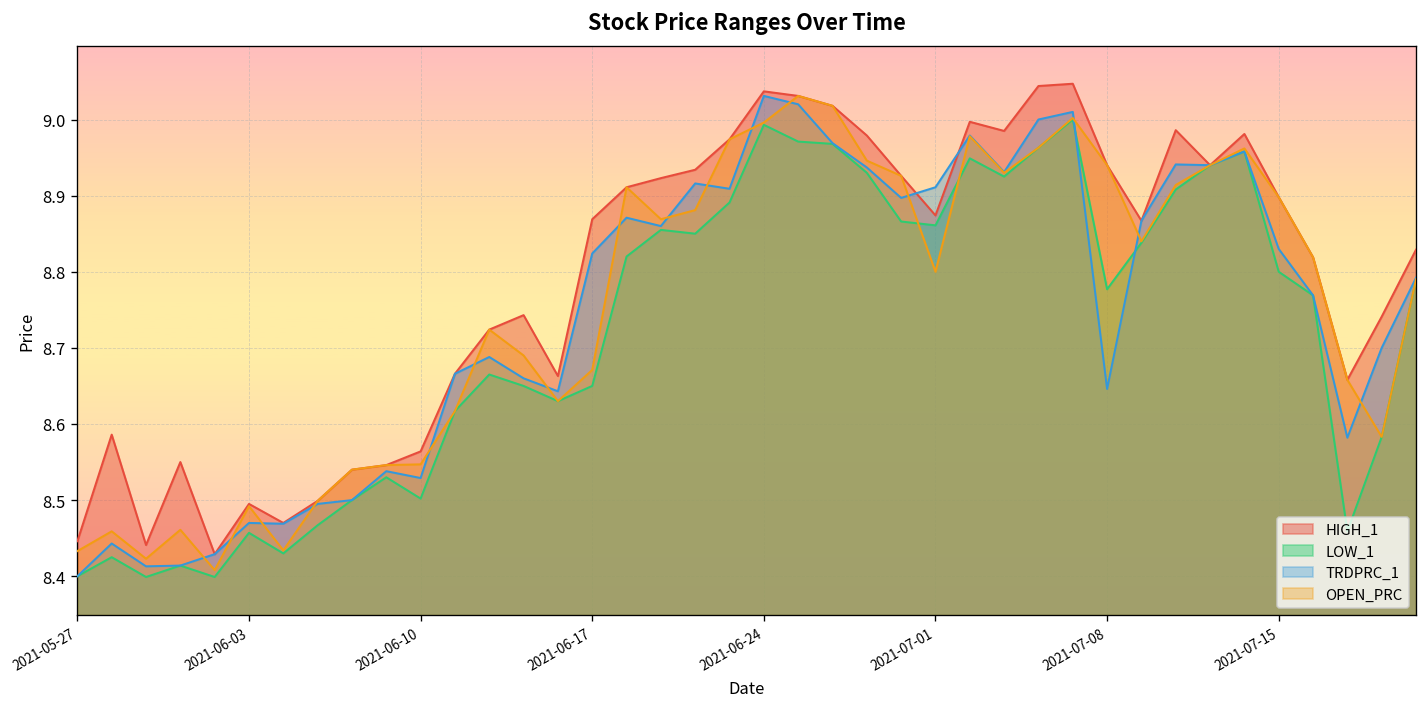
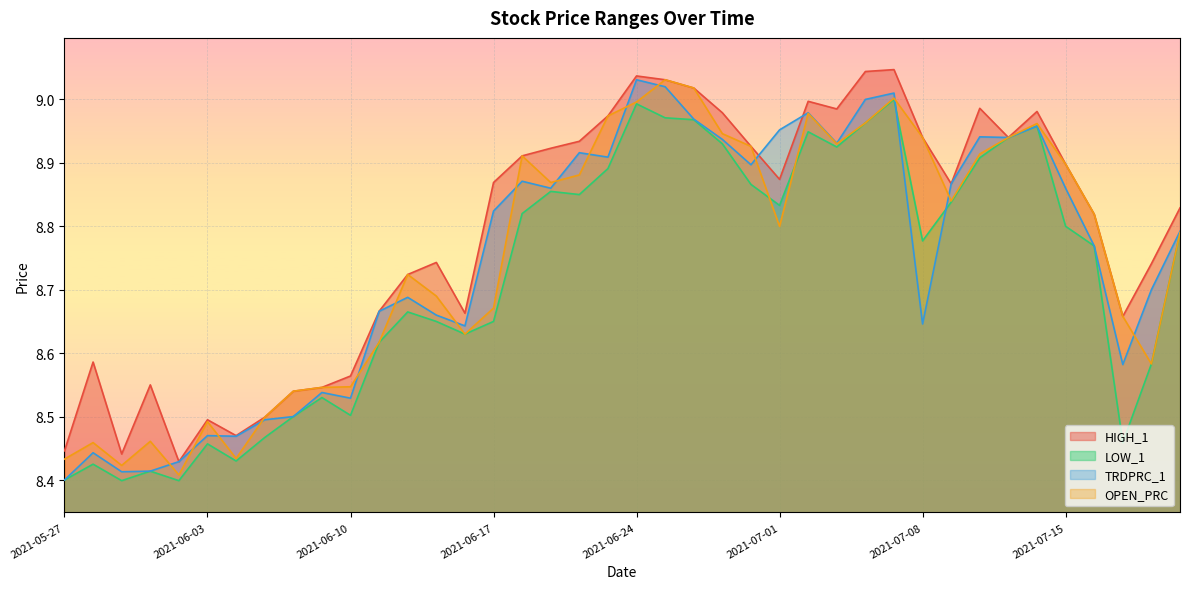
  {
    "HIGH_1": {
      "2021-05-27": 8.45,
      "2021-06-10": 8.56,
      "2021-06-17": 8.87,
      "2021-06-24": 9.04,
      "2021-07-01": 8.87
    },
    "LOW_1": {
      "2021-06-03": 8.46,
      "2021-06-10": 8.50,
      "2021-06-17": 8.65,
-     "2021-07-01": 8.86,
+     "2021-07-01": 8.83,
      "2021-07-08": 8.78,
      "2021-07-15": 8.80
    },
    "TRDPRC_1": {
      "2021-06-03": 8.47,
      "2021-06-10": 8.53,
      "2021-06-17": 8.82,
      "2021-06-24": 9.03,
-     "2021-07-01": 8.91,
+     "2021-07-01": 8.95,
      "2021-07-08": 8.65,
-     "2021-07-15": 8.83
+     "2021-07-15": 8.86
    },
    "OPEN_PRC": {
      "2021-05-27": 8.43,
      "2021-06-10": 8.55,
      "2021-06-17": 8.67,
      "2021-07-01": 8.80
    }
  }
